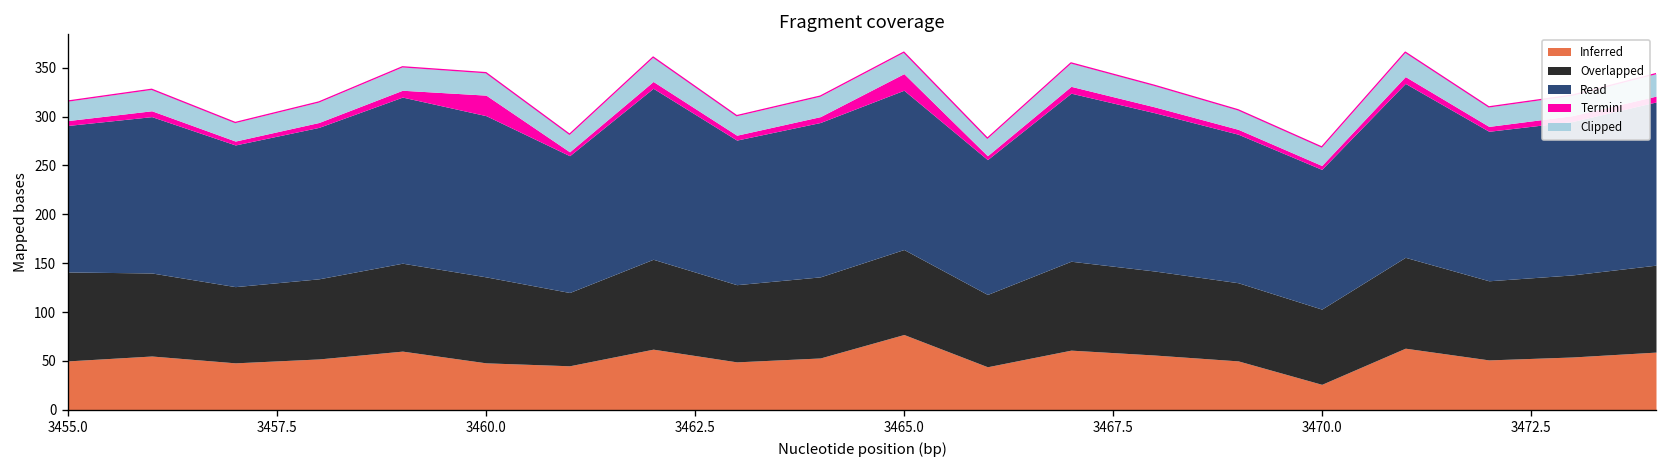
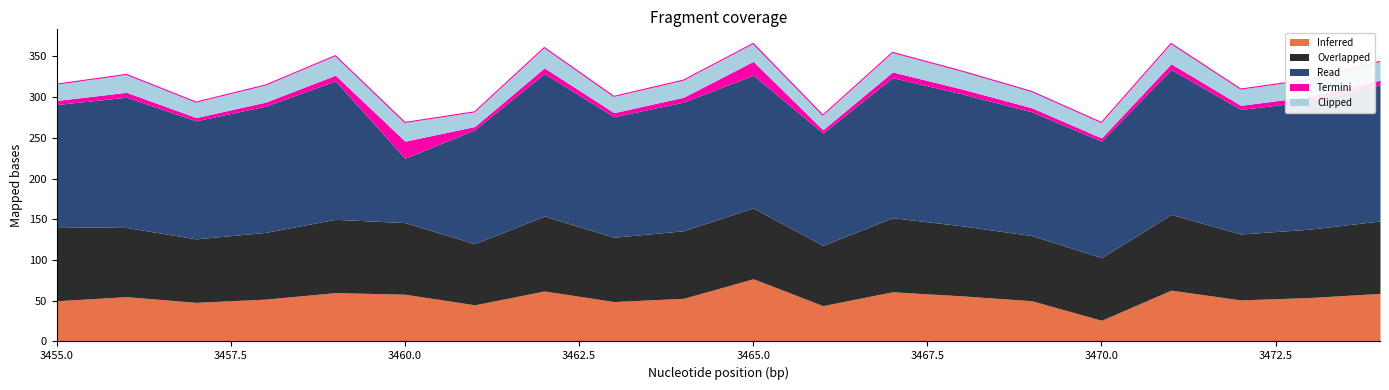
  {
    "Inferred": {
-     "3460.0": 50
+     "3460.0": 60
    },
    "Read": {
-     "3460.0": 170
+     "3460.0": 80
    },
    "Clipped": {
      "3455.0": 20,
      "3460.0": 20,
      "3465.0": 20,
      "3470.0": 20
    }
  }
